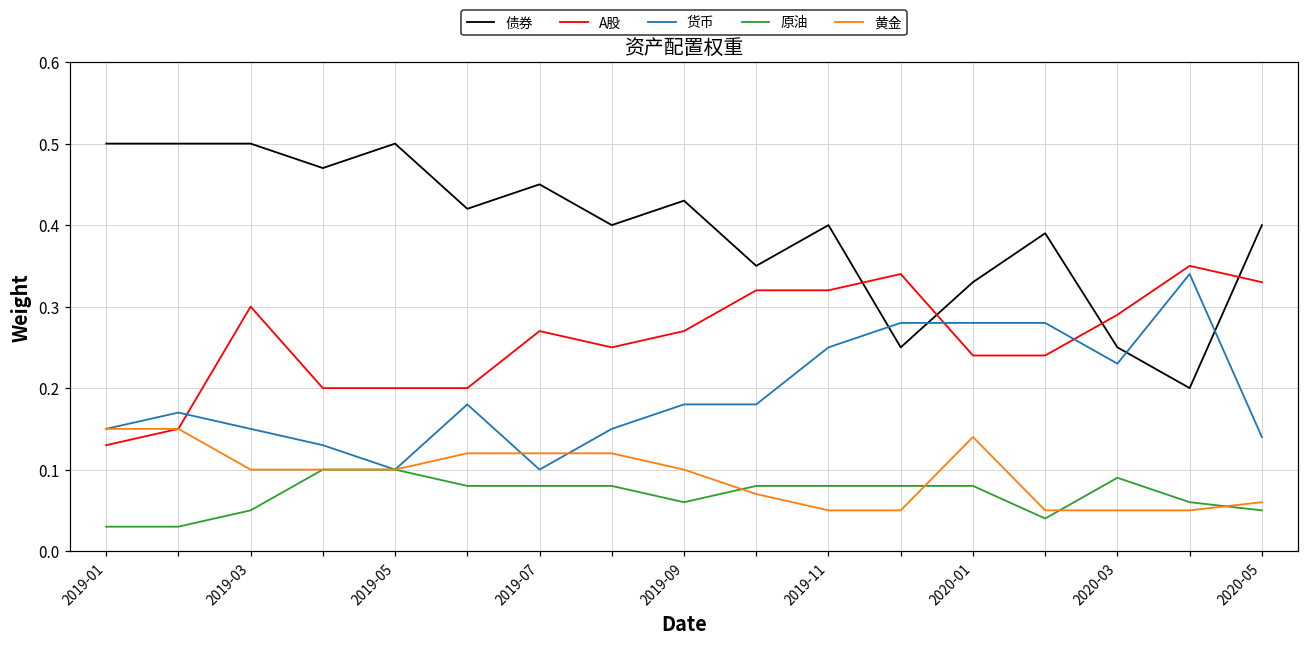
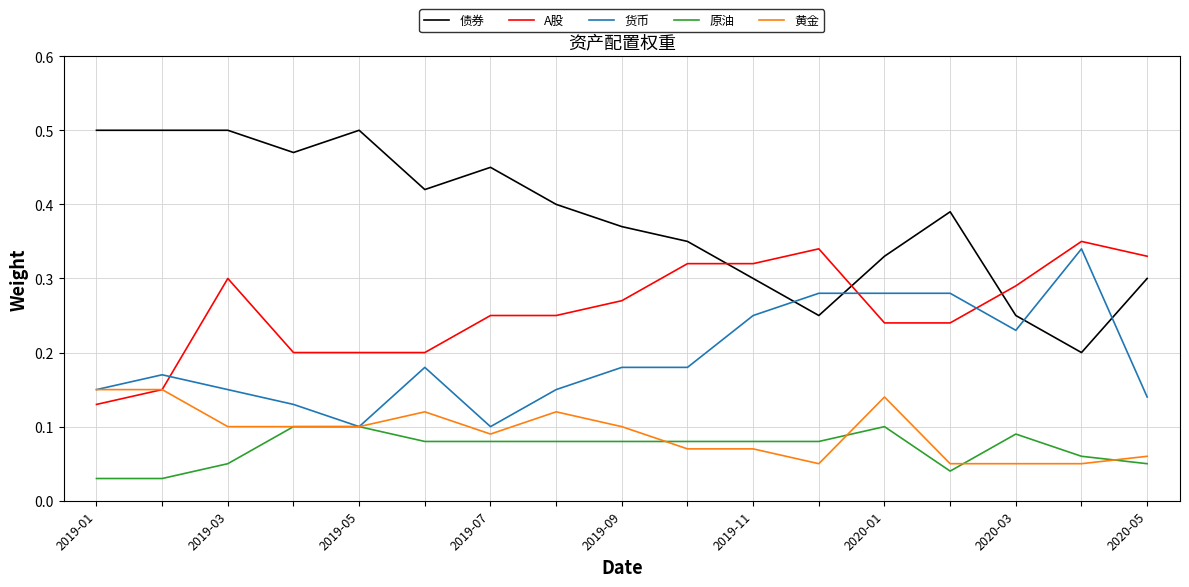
  {
    "债券": {
      "2019-01": 0.50,
      "2019-03": 0.50,
      "2019-05": 0.50,
      "2019-07": 0.45,
-     "2019-09": 0.43,
-     "2019-11": 0.4,
+     "2019-09": 0.37,
+     "2019-11": 0.3,
      "2020-01": 0.33,
      "2020-03": 0.25,
-     "2020-05": 0.4
+     "2020-05": 0.3
    },
    "A股": {
      "2019-01": 0.13,
      "2019-03": 0.30,
      "2019-05": 0.20,
-     "2019-07": 0.27,
+     "2019-07": 0.25,
      "2019-09": 0.27,
      "2019-11": 0.32,
      "2020-01": 0.24,
      "2020-03": 0.29,
      "2020-05": 0.33
    },
    "货币": {
      "2019-03": 0.15,
      "2019-07": 0.10,
      "2019-09": 0.18,
      "2019-11": 0.25,
      "2020-01": 0.28,
      "2020-03": 0.23,
      "2020-05": 0.14
    },
    "原油": {
      "2019-01": 0.03,
      "2019-03": 0.05,
      "2019-07": 0.08,
-     "2019-09": 0.06,
+     "2019-09": 0.08,
      "2019-11": 0.08,
-     "2020-01": 0.08,
+     "2020-01": 0.10,
      "2020-03": 0.09,
      "2020-05": 0.05
    },
    "黄金": {
      "2019-03": 0.10,
-     "2019-07": 0.12,
+     "2019-07": 0.09,
      "2019-09": 0.10,
-     "2019-11": 0.05,
+     "2019-11": 0.07,
      "2020-01": 0.14,
      "2020-03": 0.05,
      "2020-05": 0.06
    }
  }
